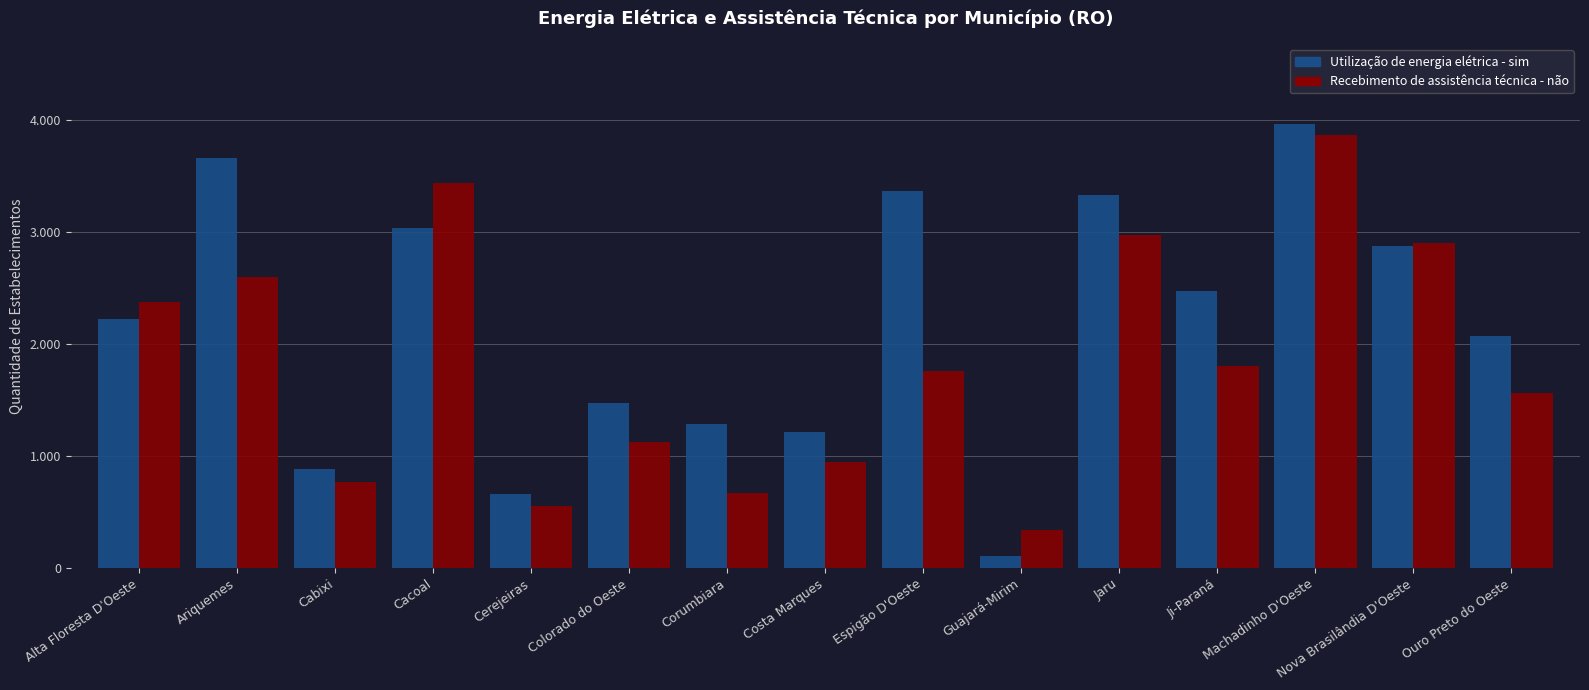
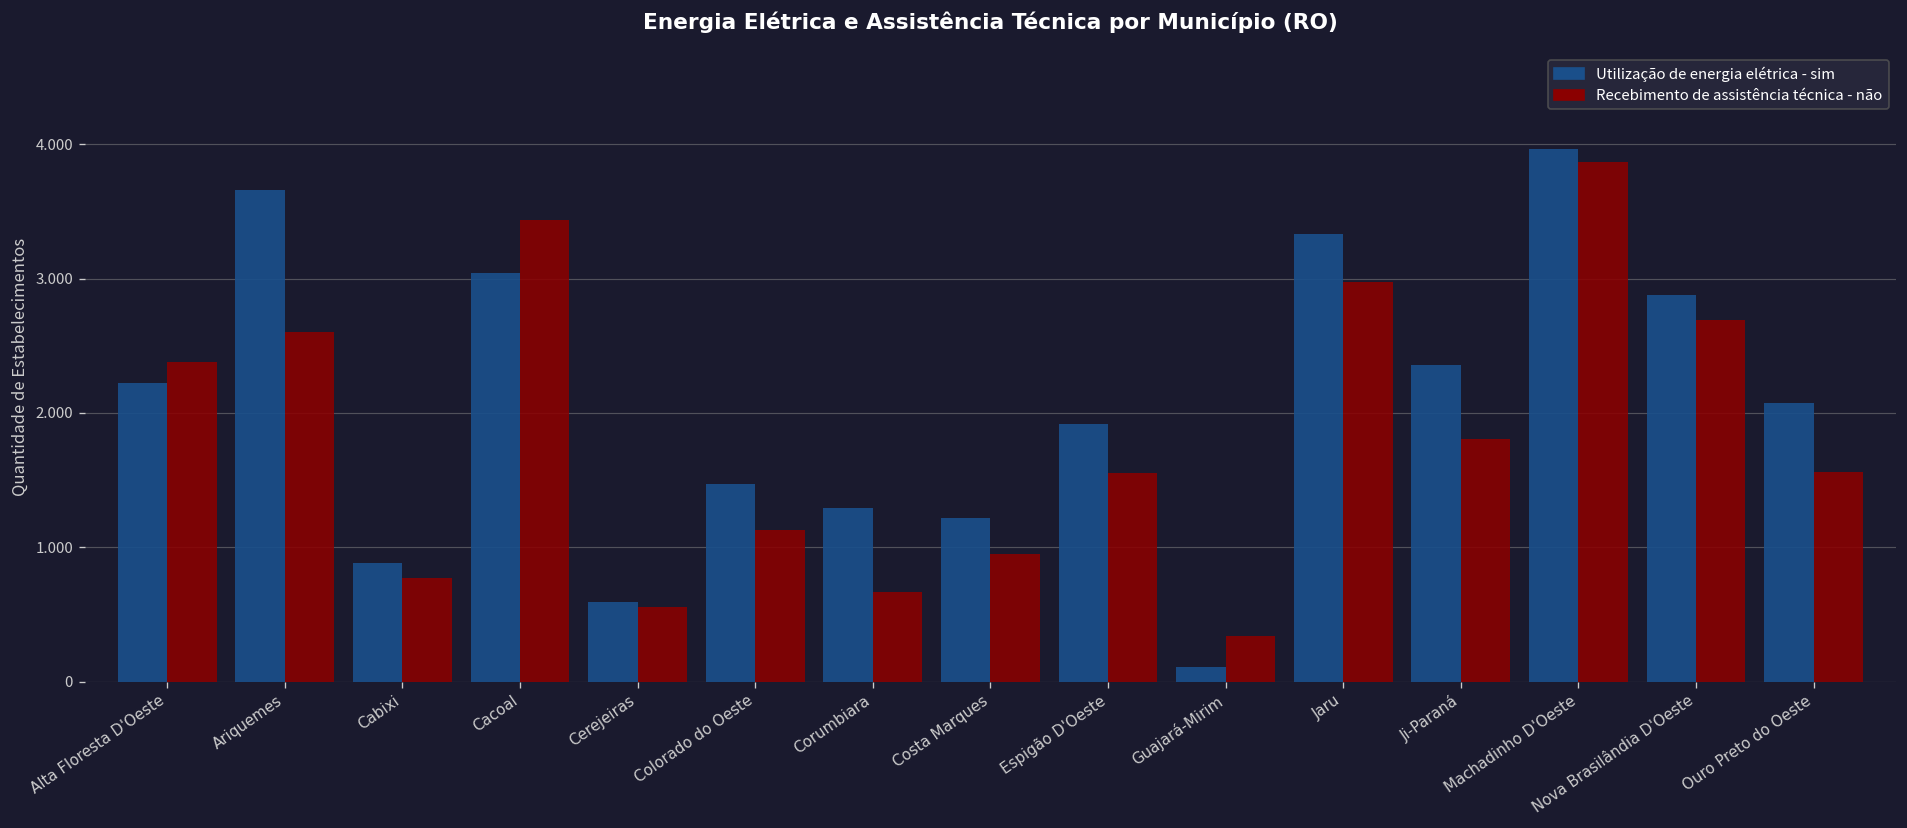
  {
    "Utilização de energia elétrica - sim": {
      "Alta Floresta D'Oeste": 2.22,
      "Ariquemes": 3.66,
      "Cabixi": 0.88,
      "Cacoal": 3.04,
-     "Cerejeiras": 0.66,
+     "Cerejeiras": 0.59,
      "Colorado do Oeste": 1.47,
      "Corumbiara": 1.29,
      "Costa Marques": 1.22,
-     "Espigão D'Oeste": 3.37,
+     "Espigão D'Oeste": 1.91,
      "Guajará-Mirim": 0.11,
      "Jaru": 3.33,
-     "Ji-Paraná": 2.47,
+     "Ji-Paraná": 2.36,
      "Machadinho D'Oeste": 3.97,
      "Nova Brasilândia D'Oeste": 2.88,
      "Ouro Preto do Oeste": 2.07
    },
    "Recebimento de assistência técnica - não": {
      "Alta Floresta D'Oeste": 2.38,
      "Ariquemes": 2.60,
      "Cabixi": 0.77,
      "Cacoal": 3.44,
      "Cerejeiras": 0.55,
      "Colorado do Oeste": 1.13,
      "Corumbiara": 0.67,
      "Costa Marques": 0.95,
-     "Espigão D'Oeste": 1.76,
+     "Espigão D'Oeste": 1.55,
      "Guajará-Mirim": 0.34,
      "Jaru": 2.97,
      "Ji-Paraná": 1.80,
      "Machadinho D'Oeste": 3.86,
-     "Nova Brasilândia D'Oeste": 2.90,
+     "Nova Brasilândia D'Oeste": 2.69,
      "Ouro Preto do Oeste": 1.56
    }
  }
